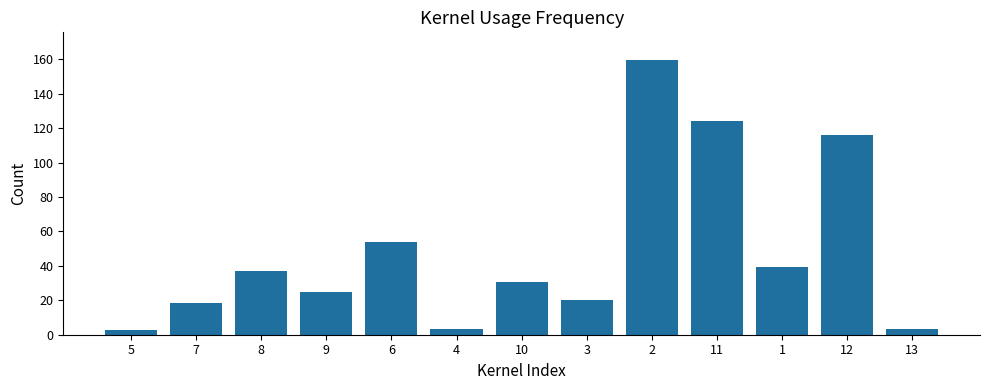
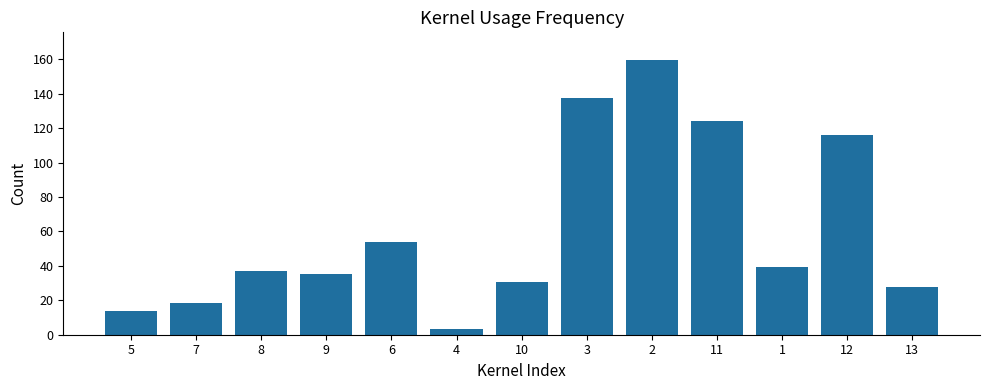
  {
-   "5": 3,
+   "5": 14,
    "7": 18,
    "8": 37,
-   "9": 25,
+   "9": 35,
    "6": 54,
    "4": 4,
    "10": 31,
-   "3": 20,
+   "3": 138,
    "2": 160,
    "11": 124,
    "1": 39,
    "12": 116,
-   "13": 3
+   "13": 28
  }
